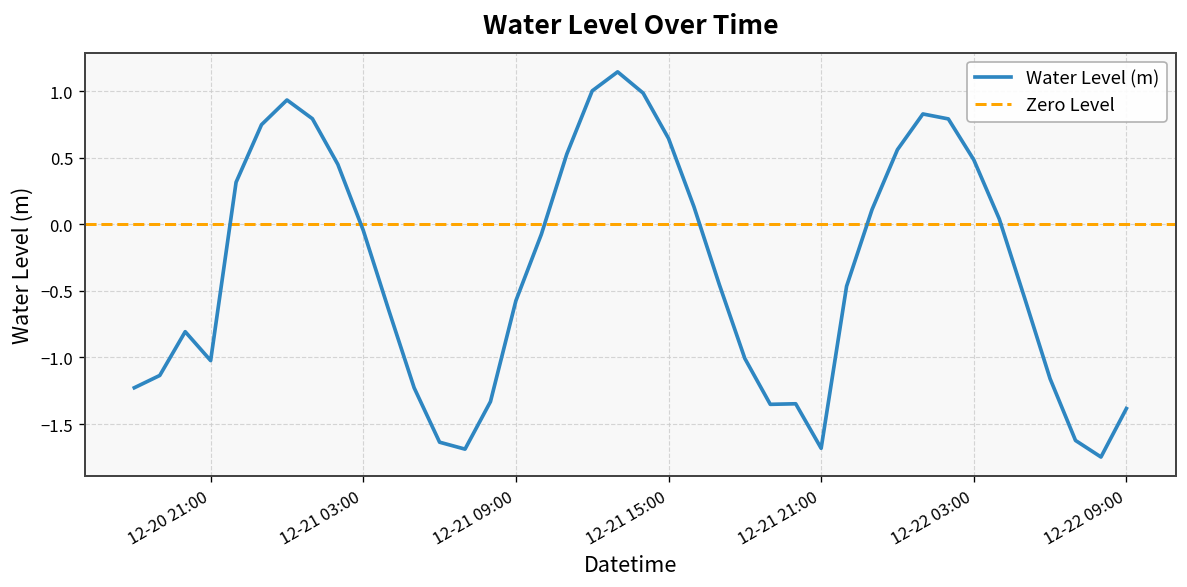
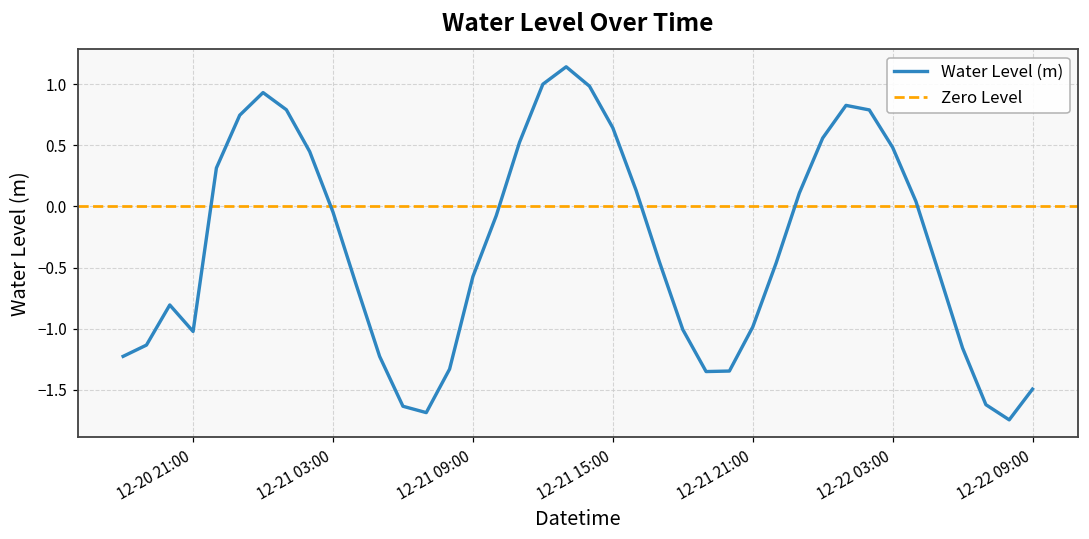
  {
    "12-20 21:00": -1.02,
    "12-21 03:00": -0.05,
    "12-21 09:00": -0.57,
    "12-21 15:00": 0.64,
-   "12-21 21:00": -1.68,
+   "12-21 21:00": -0.99,
    "12-22 03:00": 0.48,
-   "12-22 09:00": -1.38
+   "12-22 09:00": -1.50
  }
